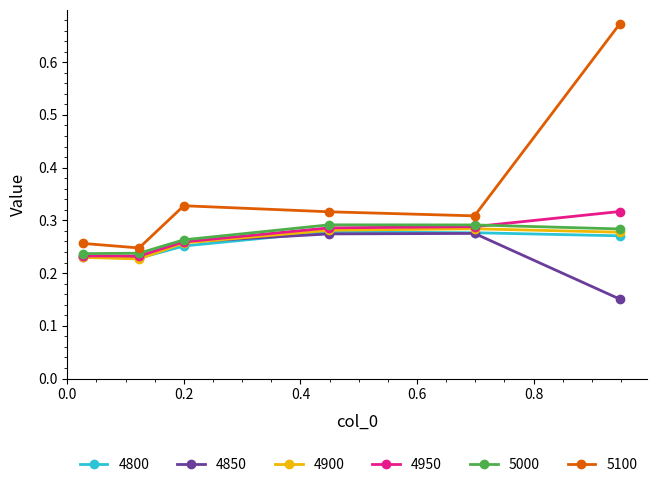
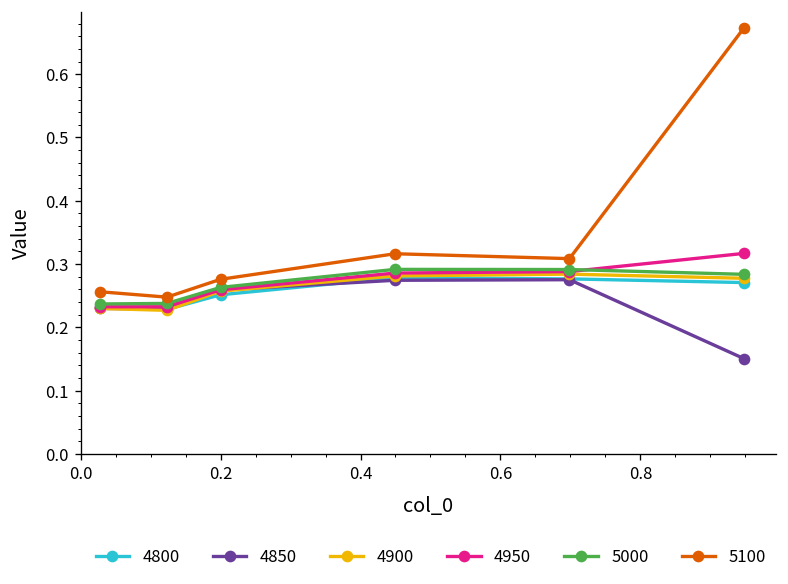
  {
    "4800": {
      "0.2": 0.25
    },
    "5100": {
-     "0.2": 0.33
+     "0.2": 0.28
    }
  }
